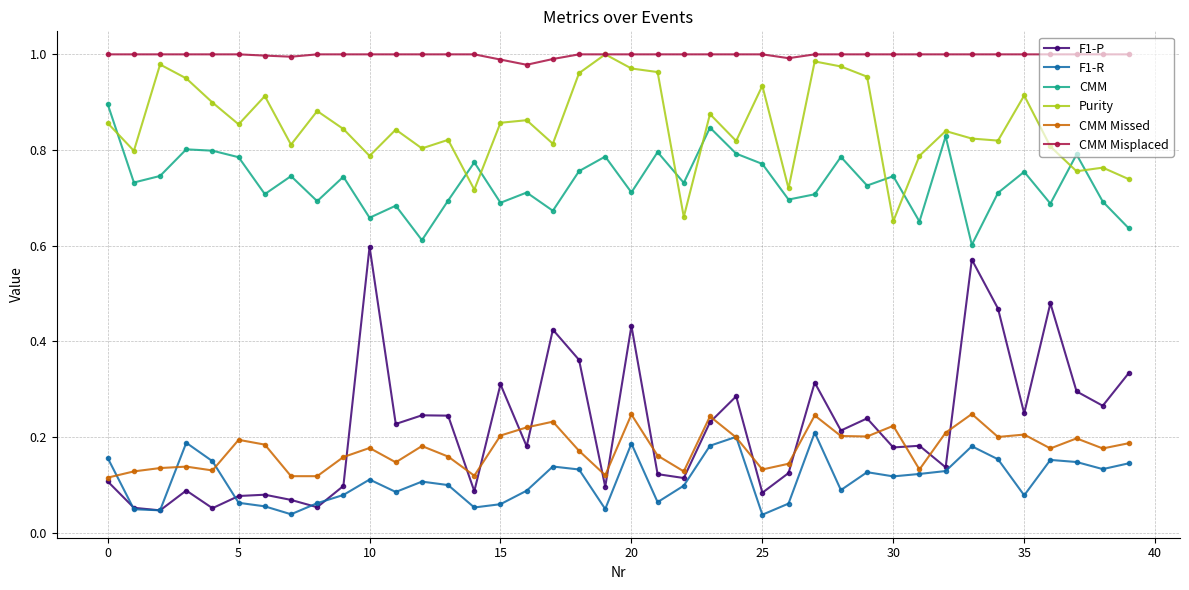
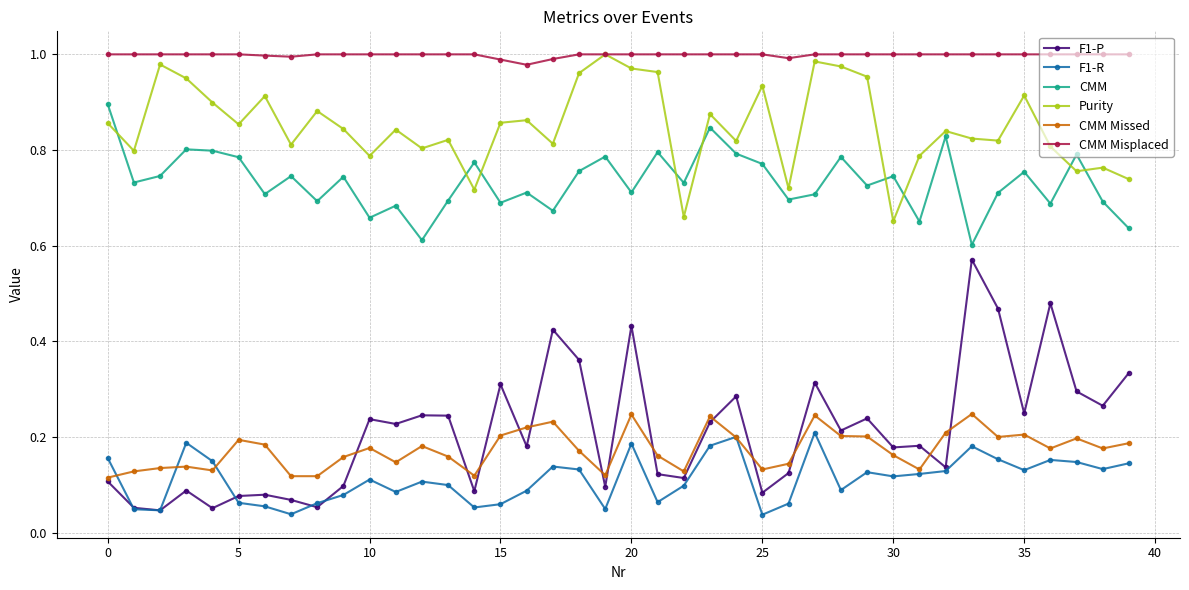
  {
    "F1-P": {
      "0": 0.11,
      "5": 0.08,
-     "10": 0.60,
+     "10": 0.24,
      "15": 0.31,
      "20": 0.43,
      "25": 0.08,
      "30": 0.18,
      "35": 0.25
    },
    "F1-R": {
      "0": 0.16,
      "5": 0.06,
      "10": 0.11,
      "15": 0.06,
      "20": 0.19,
      "25": 0.04,
      "30": 0.12,
-     "35": 0.08
+     "35": 0.13
    },
    "CMM": {
      "0": 0.90,
      "5": 0.78,
      "10": 0.66,
      "15": 0.69,
      "20": 0.71,
      "25": 0.77,
      "30": 0.75,
      "35": 0.75
    },
    "Purity": {
      "0": 0.86,
      "5": 0.85,
      "10": 0.79,
      "15": 0.86,
      "20": 0.97,
      "25": 0.93,
      "30": 0.65,
      "35": 0.91
    },
    "CMM Missed": {
      "0": 0.11,
      "5": 0.19,
      "10": 0.18,
      "15": 0.20,
      "20": 0.25,
      "25": 0.13,
-     "30": 0.22,
+     "30": 0.16,
      "35": 0.20
    },
    "CMM Misplaced": {
      "0": 1.00,
      "5": 1.00,
      "10": 1.00,
      "15": 0.99,
      "20": 1.00,
      "25": 1.00,
      "30": 1.00,
      "35": 1.00
    }
  }
